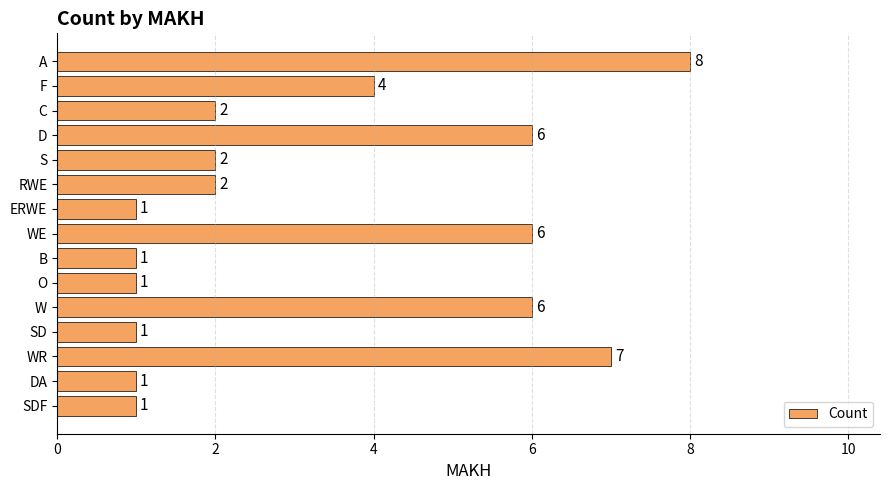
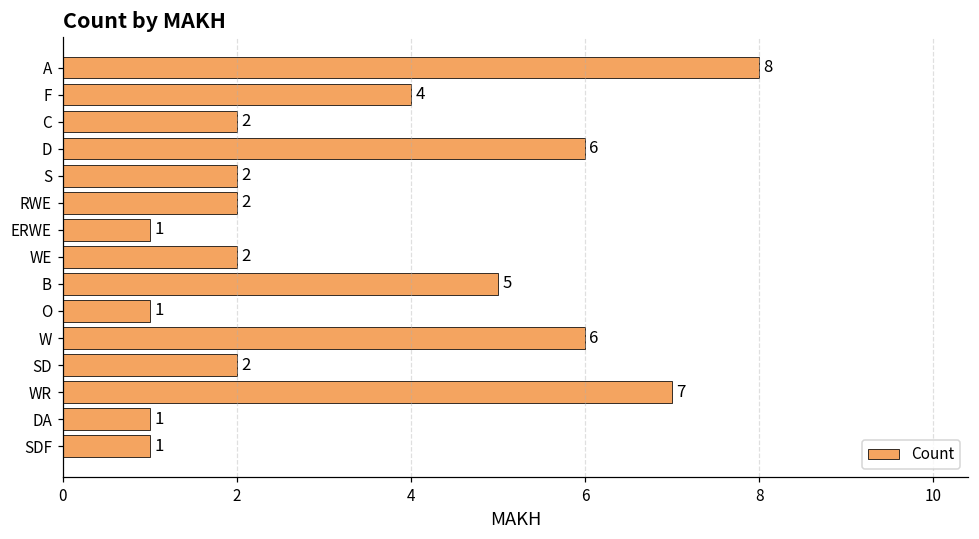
  {
    "A": 8,
    "F": 4,
    "C": 2,
    "D": 6,
    "S": 2,
    "RWE": 2,
    "ERWE": 1,
-   "WE": 6,
-   "B": 1,
+   "WE": 2,
+   "B": 5,
    "O": 1,
    "W": 6,
-   "SD": 1,
+   "SD": 2,
    "WR": 7,
    "DA": 1,
    "SDF": 1
  }
